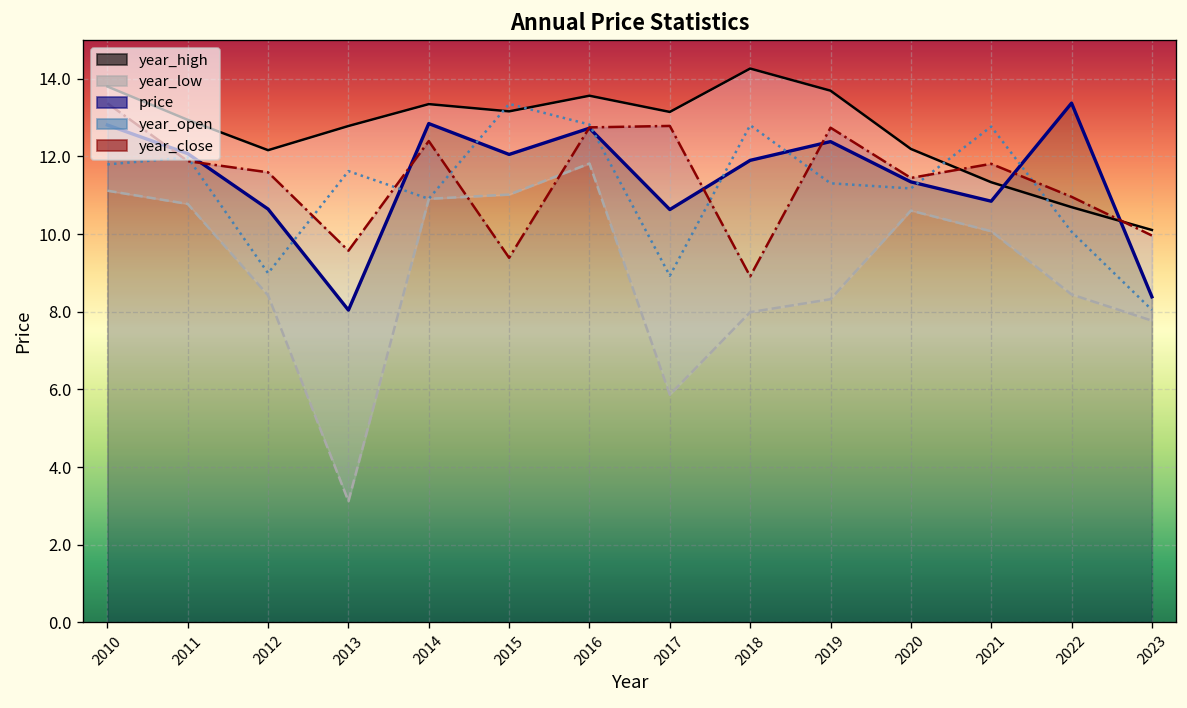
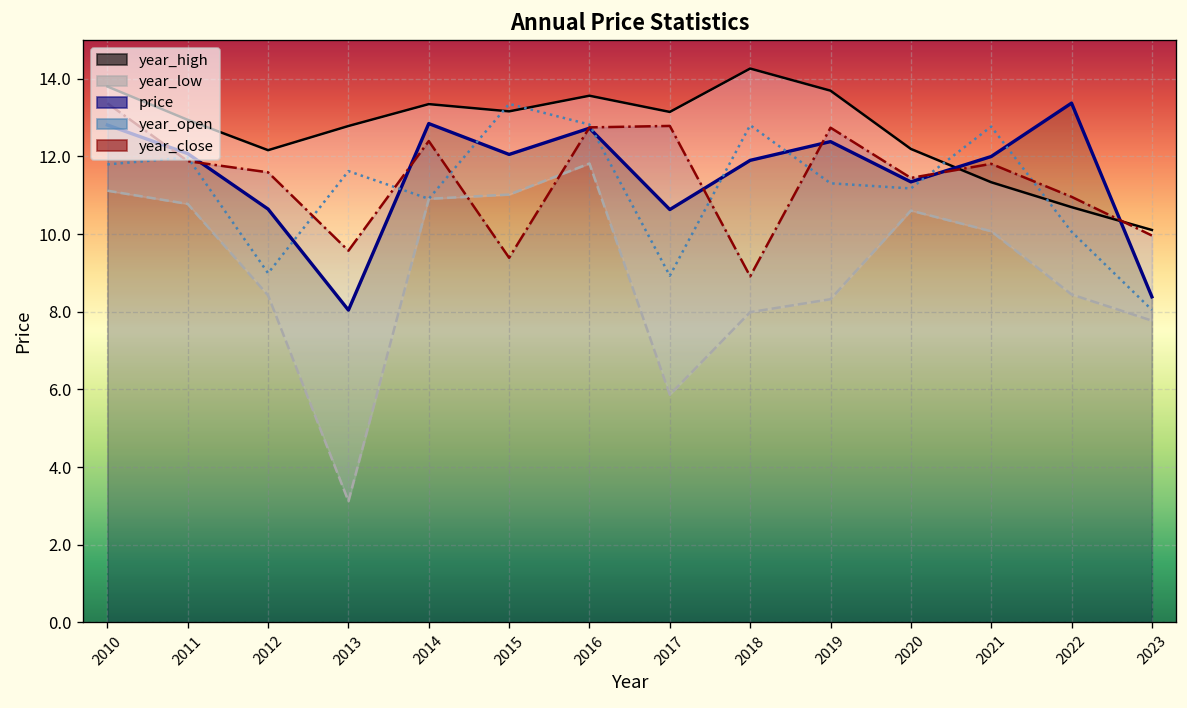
  {
    "year_low": {
      "2010": 11.1,
      "2011": 10.8,
      "2012": 8.4,
      "2013": 3.1,
      "2015": 11.0,
      "2016": 11.8,
      "2017": 5.9,
      "2018": 8.0,
      "2019": 8.3,
      "2020": 10.6,
      "2021": 10.1,
      "2022": 8.4,
      "2023": 7.8
    },
    "price": {
      "2012": 10.6,
      "2013": 8.0,
      "2014": 12.8,
      "2015": 12.1,
      "2017": 10.6,
      "2018": 11.9,
      "2019": 12.4,
      "2020": 11.3,
-     "2021": 10.8,
+     "2021": 12.0,
      "2022": 13.4,
      "2023": 8.4
    },
    "year_open": {
      "2012": 9.0,
      "2013": 11.6,
      "2015": 13.4,
      "2017": 8.9,
      "2018": 12.8,
      "2019": 11.3,
      "2020": 11.2,
      "2021": 12.8,
      "2022": 10.1,
      "2023": 8.0
    },
    "year_close": {
      "2012": 11.6,
      "2013": 9.6,
      "2014": 12.4,
      "2015": 9.4,
      "2017": 12.8,
      "2018": 8.9,
      "2019": 12.7,
      "2020": 11.4,
      "2021": 11.8,
      "2022": 11.0,
      "2023": 10.0
    }
  }
